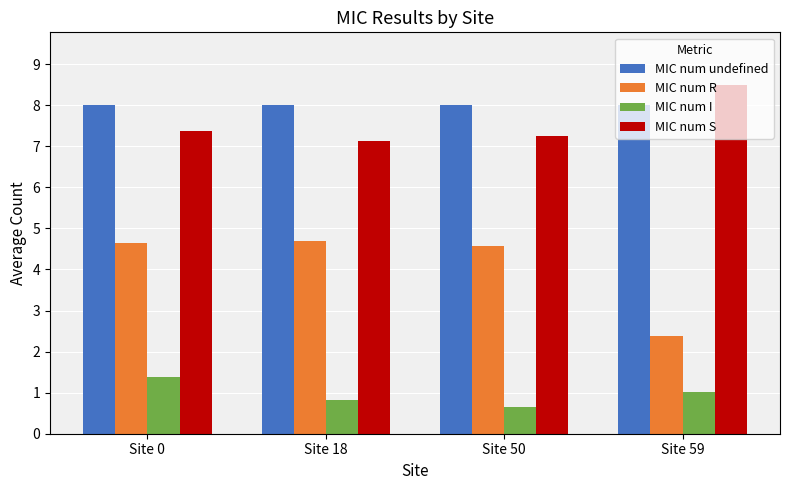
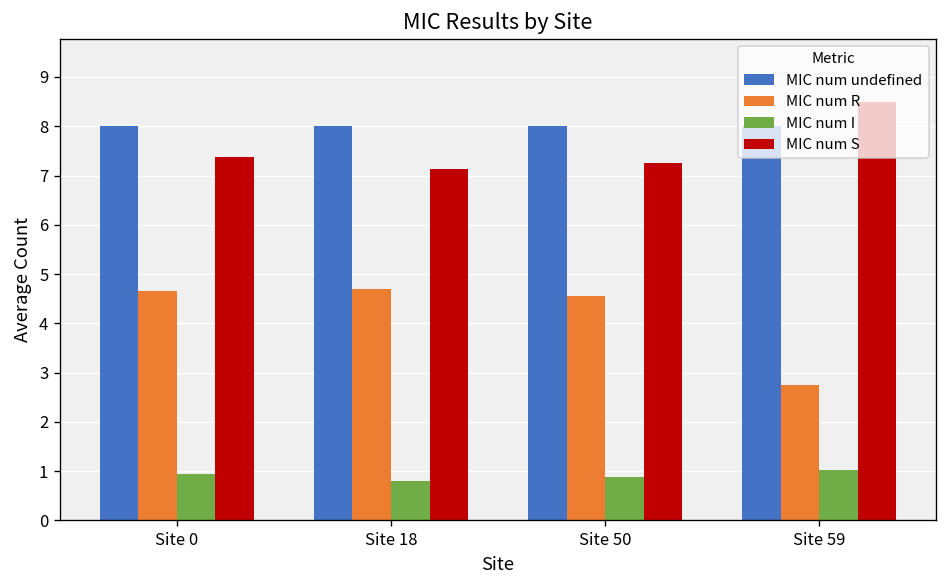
  {
    "MIC num undefined": {
      "Site 0": 8.0,
      "Site 18": 8.0,
      "Site 50": 8.0
    },
    "MIC num R": {
      "Site 0": 4.7,
      "Site 18": 4.7,
      "Site 50": 4.6,
-     "Site 59": 2.4
+     "Site 59": 2.8
    },
    "MIC num I": {
-     "Site 0": 1.4,
+     "Site 0": 0.9,
      "Site 18": 0.8,
-     "Site 50": 0.6,
+     "Site 50": 0.9,
      "Site 59": 1.0
    },
    "MIC num S": {
      "Site 0": 7.4,
      "Site 18": 7.1,
      "Site 50": 7.3
    }
  }
